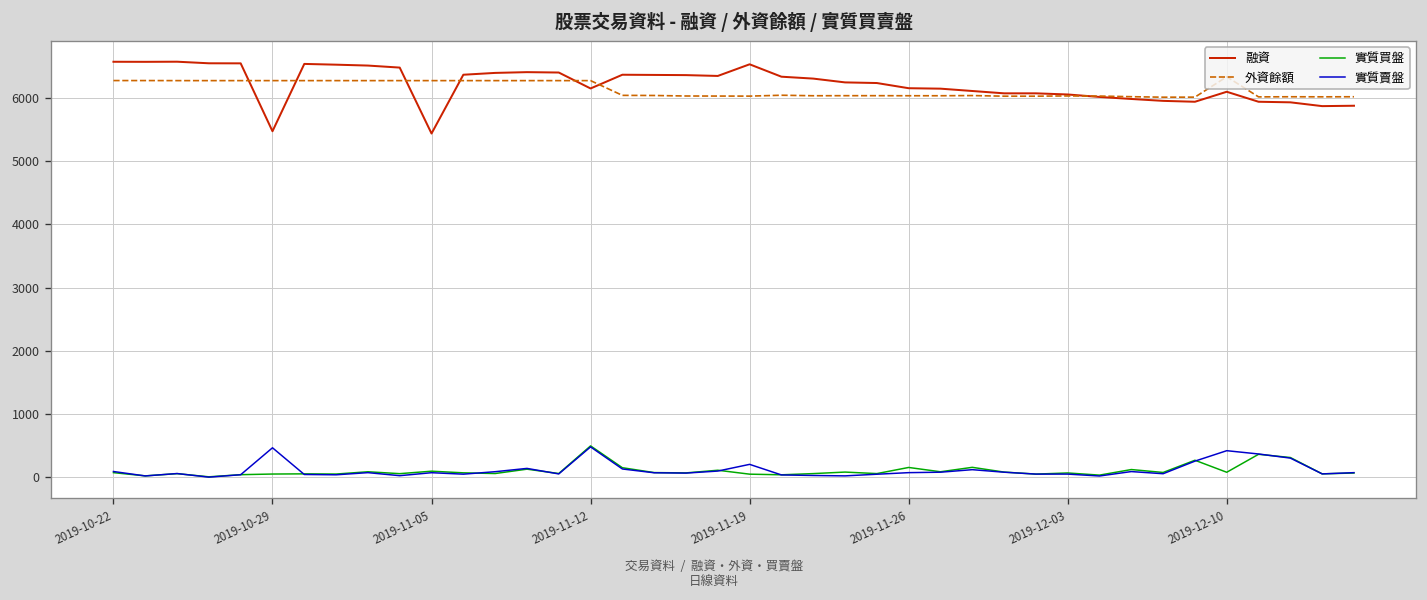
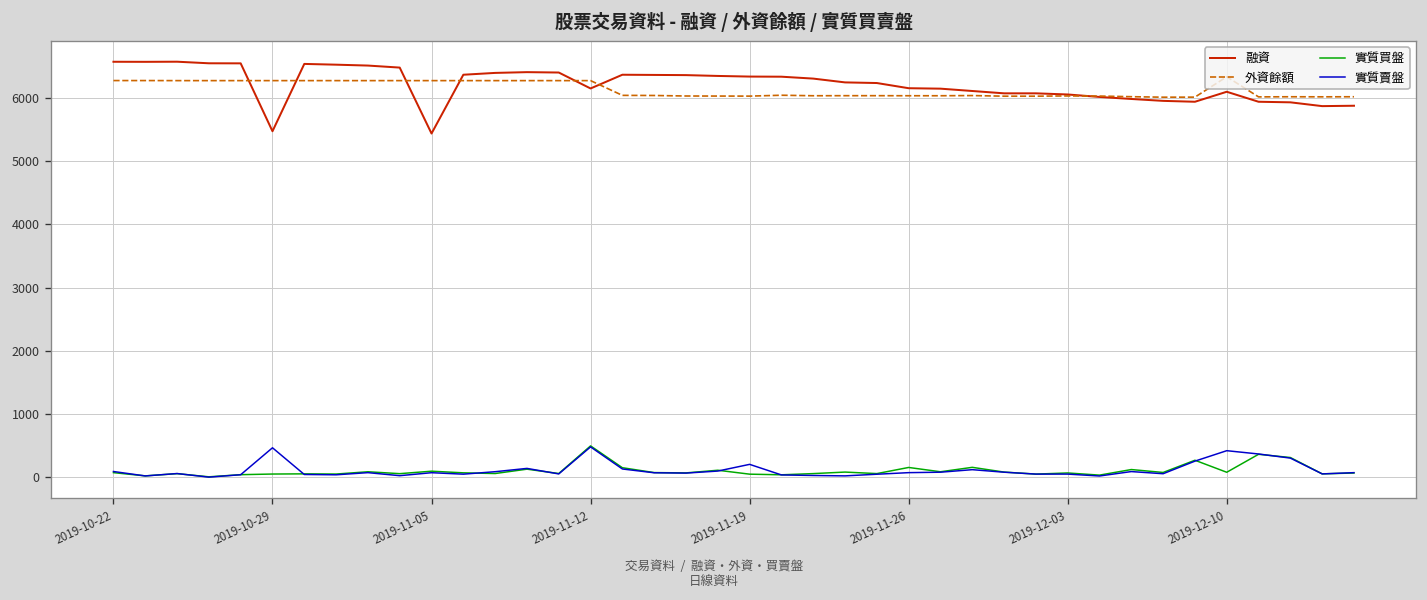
  {
    "融資": {
      "2019-10-22": 6600,
      "2019-10-29": 5500,
      "2019-11-05": 5400,
      "2019-11-12": 6100,
-     "2019-11-19": 6500,
+     "2019-11-19": 6300,
      "2019-11-26": 6200,
      "2019-12-10": 6100
    },
    "外資餘額": {
      "2019-10-22": 6300,
      "2019-10-29": 6300,
      "2019-11-05": 6300,
      "2019-11-12": 6300,
      "2019-11-19": 6000,
      "2019-11-26": 6000
    },
    "實質買盤": {
      "2019-10-29": 100,
      "2019-11-19": 100,
      "2019-11-26": 200,
      "2019-12-10": 100
    },
    "實質賣盤": {
      "2019-10-29": 500,
      "2019-11-19": 200,
      "2019-11-26": 100,
      "2019-12-10": 400
    }
  }
